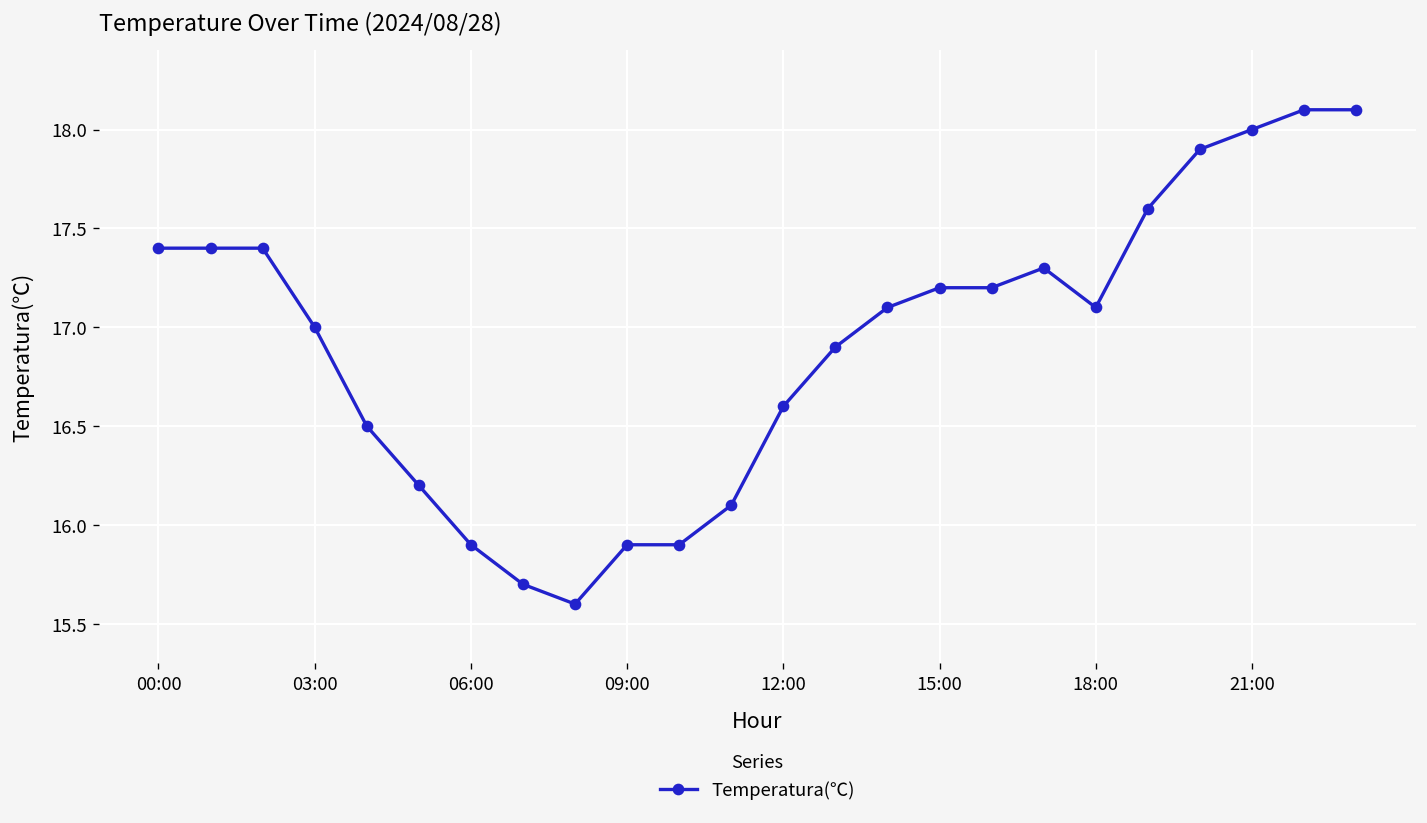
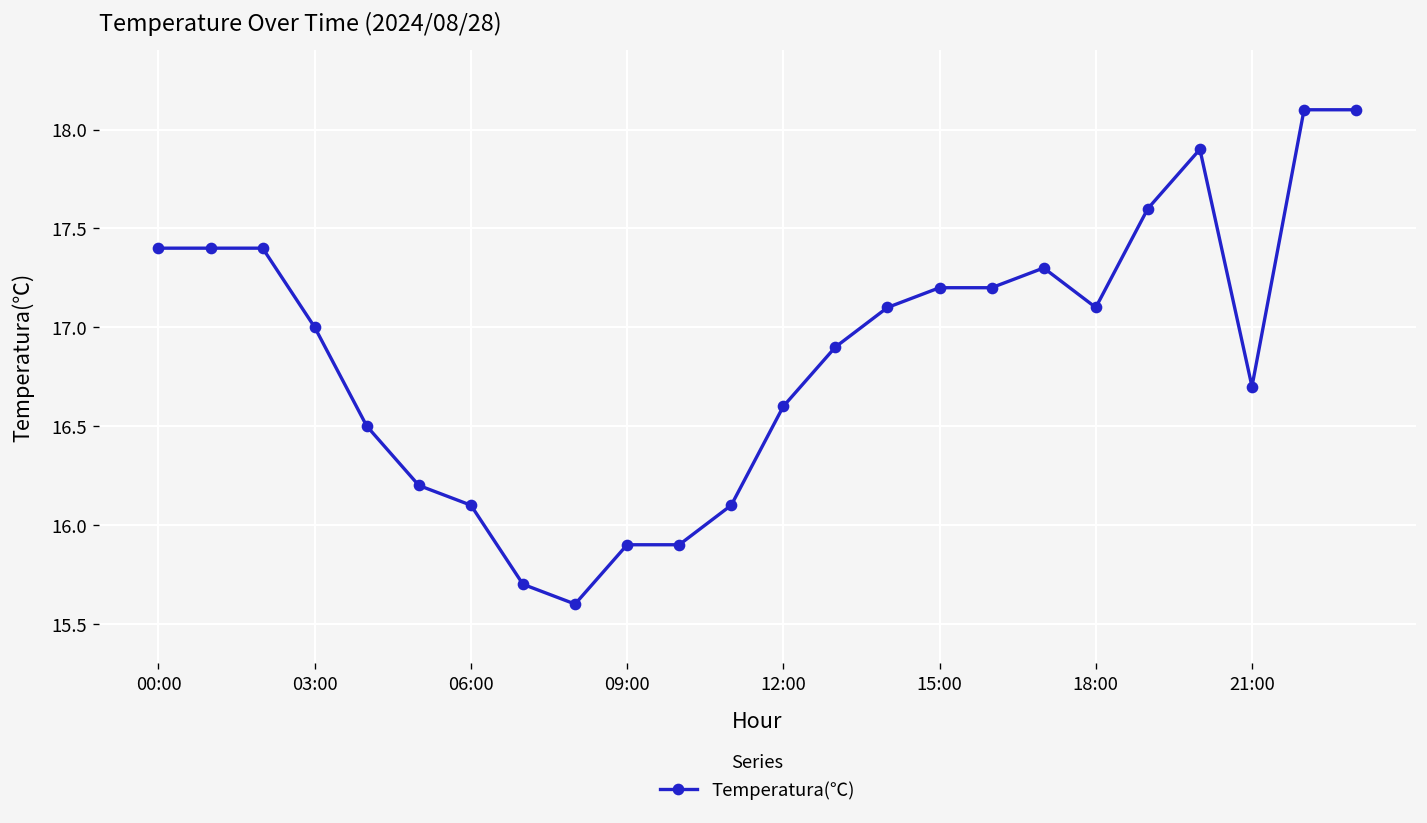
  {
    "00:00": 17.4,
    "03:00": 17.0,
-   "06:00": 15.9,
+   "06:00": 16.1,
    "09:00": 15.9,
    "12:00": 16.6,
    "15:00": 17.2,
    "18:00": 17.1,
-   "21:00": 18.0
+   "21:00": 16.7
  }
